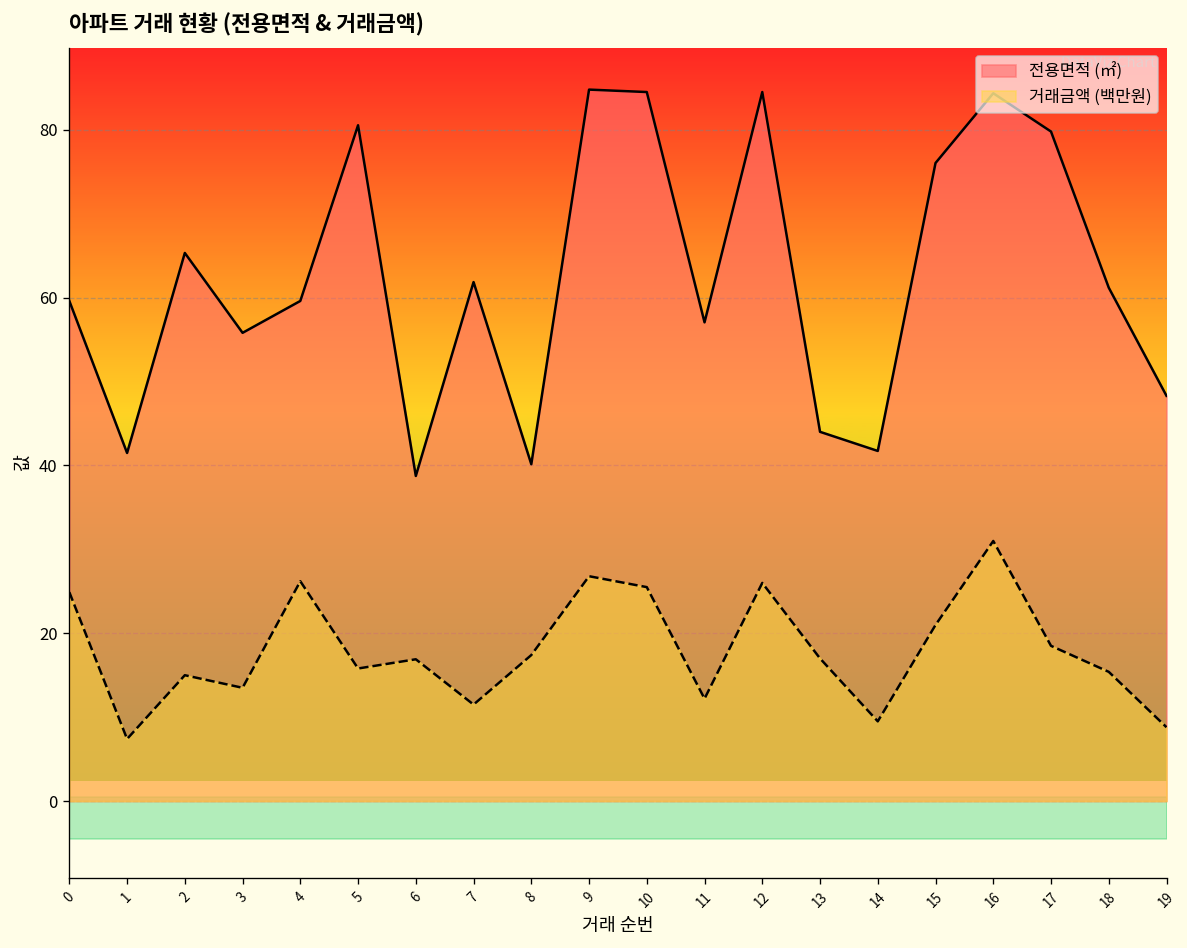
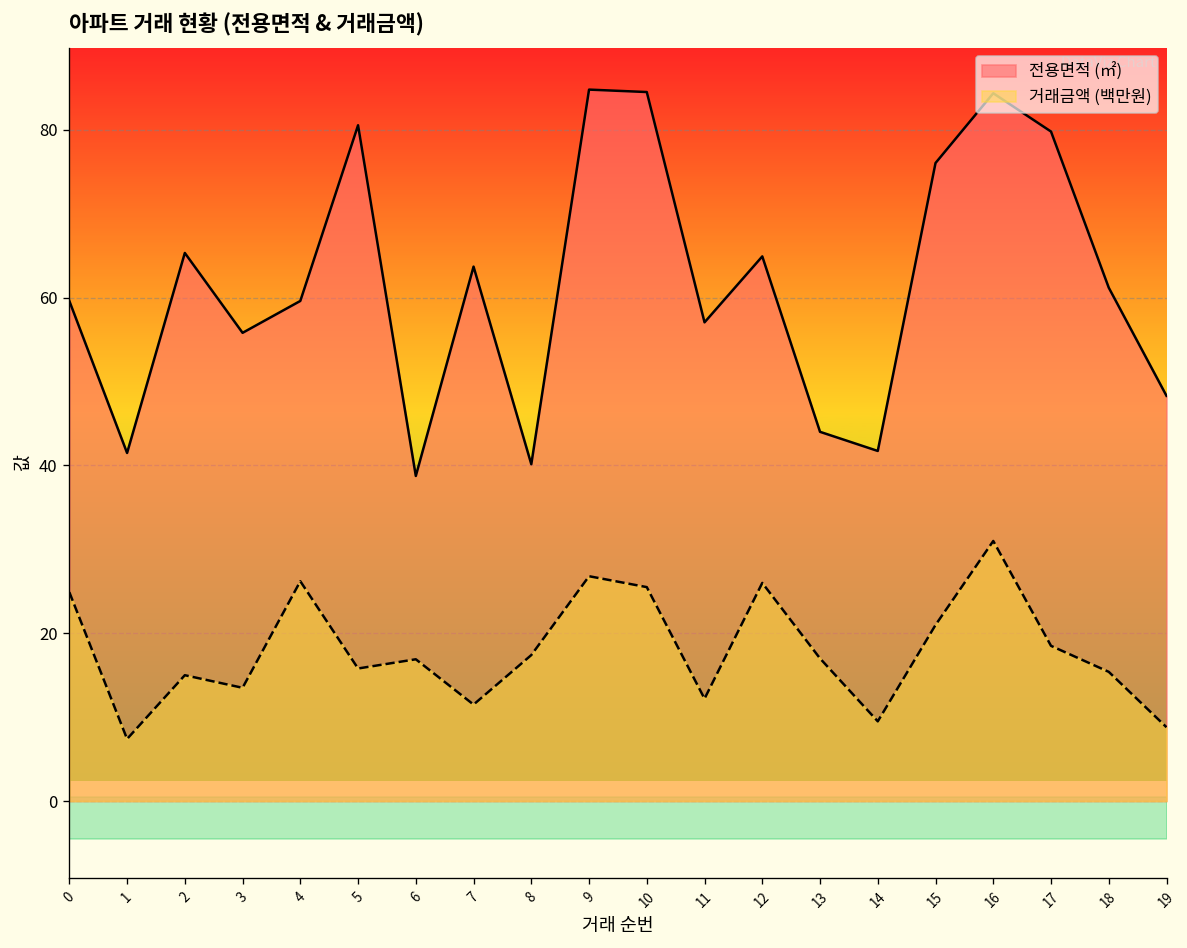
  {
    "전용면적 (㎡)": {
      "0": 60,
      "1": 41,
      "2": 65,
      "3": 56,
      "4": 60,
      "5": 81,
      "6": 39,
-     "7": 62,
+     "7": 64,
      "8": 40,
      "9": 85,
      "10": 85,
      "11": 57,
-     "12": 85,
+     "12": 65,
      "13": 44,
      "14": 42,
      "15": 76,
      "17": 80,
      "18": 61,
      "19": 48
    },
    "거래금액 (백만원)": {
      "0": 25,
      "1": 7,
      "2": 15,
      "3": 14,
      "4": 26,
      "5": 16,
      "6": 17,
      "7": 12,
      "8": 17,
      "9": 27,
      "10": 26,
      "11": 12,
      "12": 26,
      "13": 17,
      "14": 10,
      "15": 21,
      "16": 31,
      "17": 19,
      "18": 15,
      "19": 9
    }
  }
